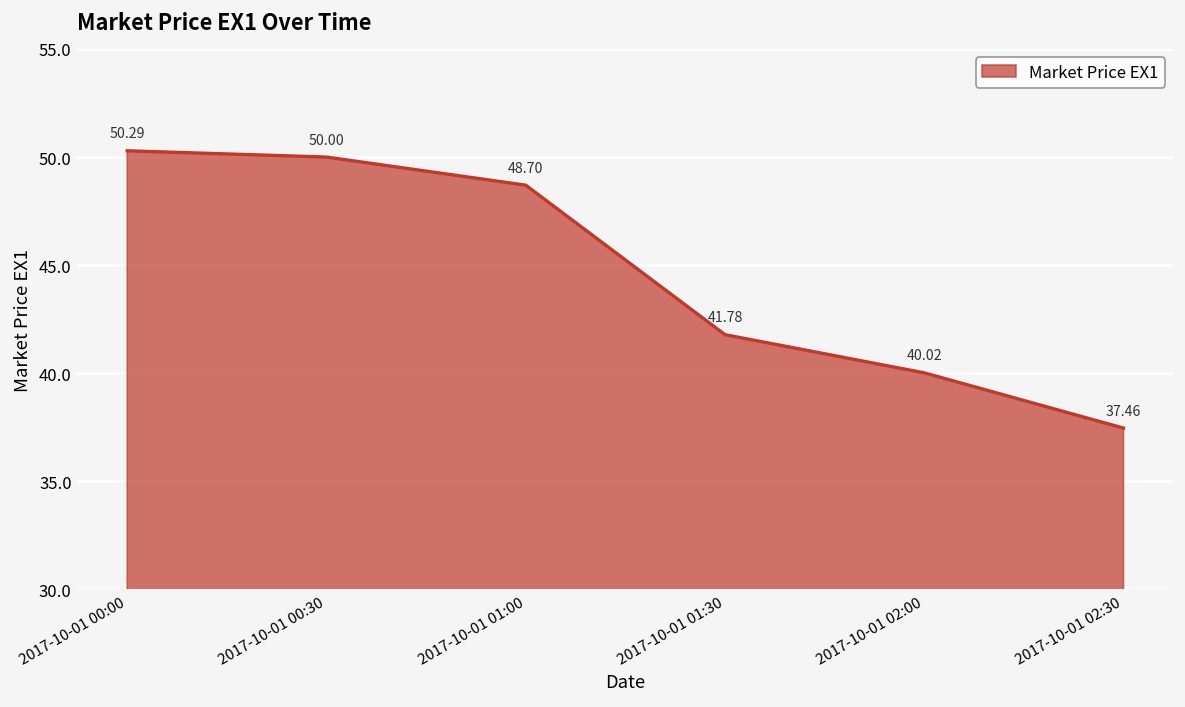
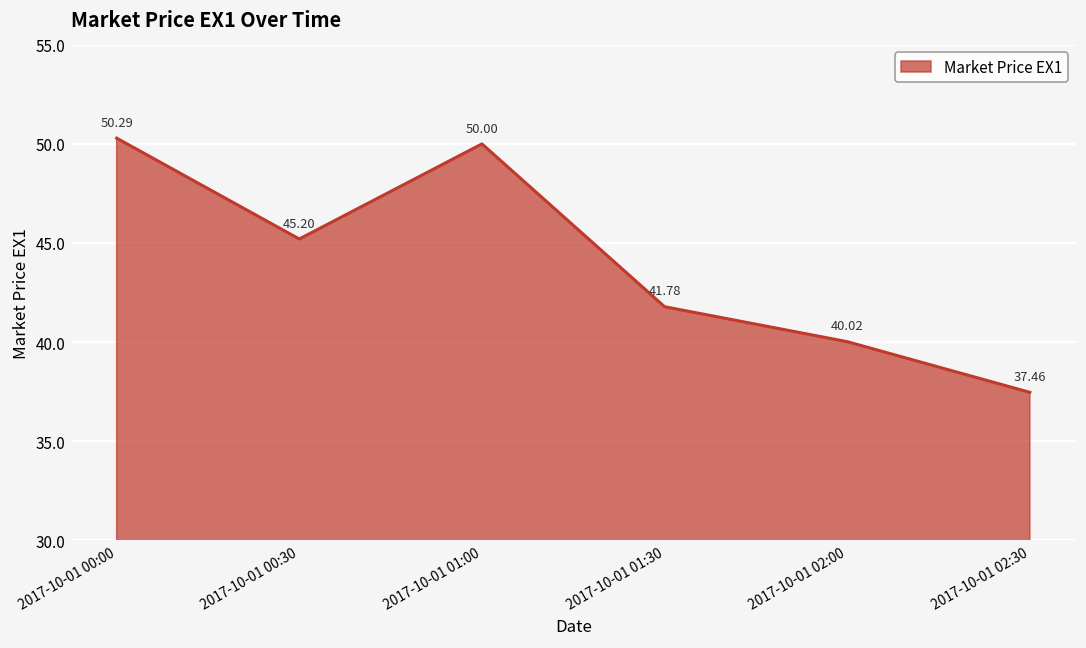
  {
    "2017-10-01 00:00": 50.29,
-   "2017-10-01 00:30": 50.00,
-   "2017-10-01 01:00": 48.70,
+   "2017-10-01 00:30": 45.20,
+   "2017-10-01 01:00": 50.00,
    "2017-10-01 01:30": 41.78,
    "2017-10-01 02:00": 40.02,
    "2017-10-01 02:30": 37.46
  }
